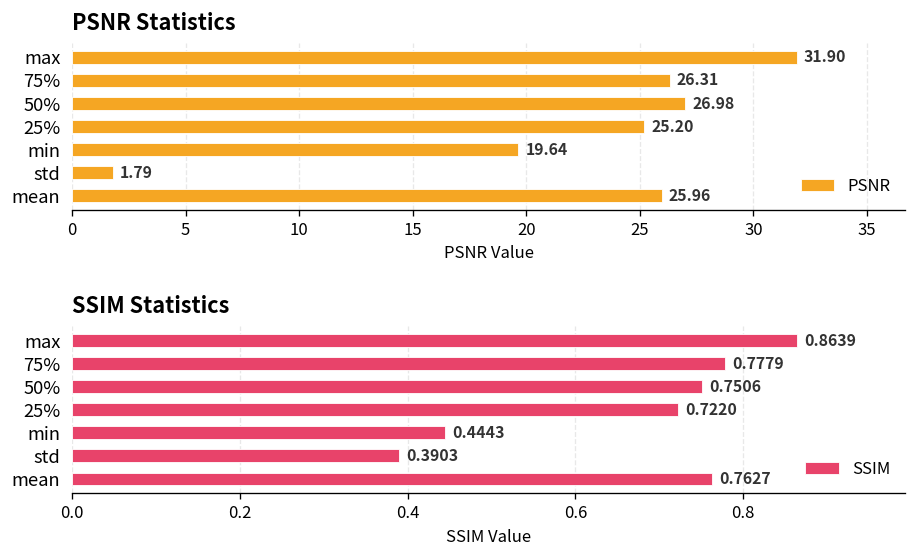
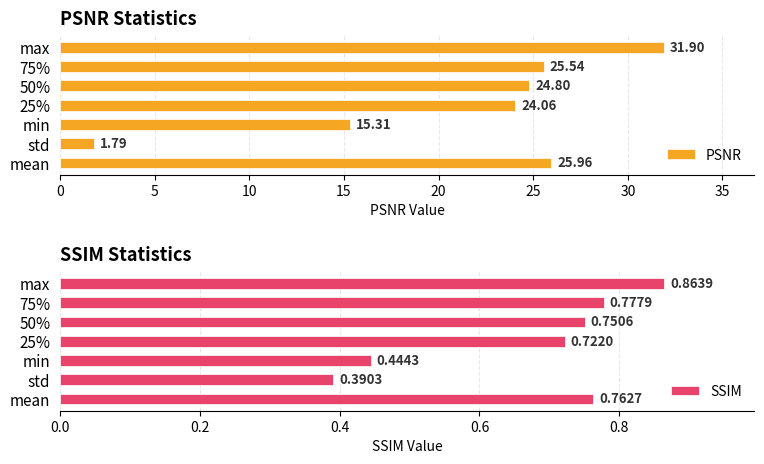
  {
    "PSNR Statistics": {
      "max": 31.90,
-     "75%": 26.31,
-     "50%": 26.98,
-     "25%": 25.20,
-     "min": 19.64,
+     "75%": 25.54,
+     "50%": 24.80,
+     "25%": 24.06,
+     "min": 15.31,
      "std": 1.79,
      "mean": 25.96
    },
    "SSIM Statistics": {
      "max": 0.8639,
      "75%": 0.7779,
      "50%": 0.7506,
      "25%": 0.7220,
      "min": 0.4443,
      "std": 0.3903,
      "mean": 0.7627
    }
  }
